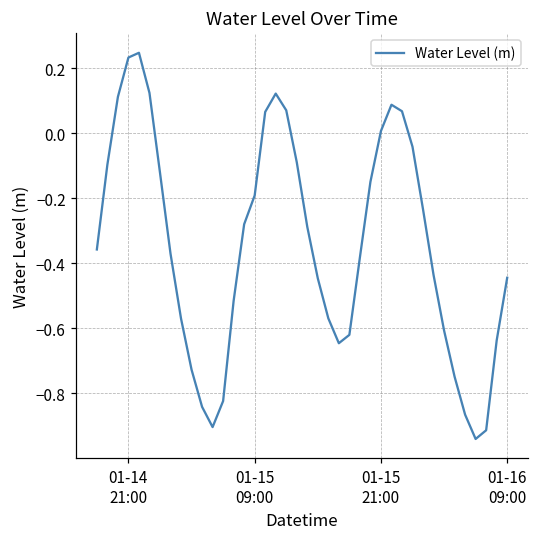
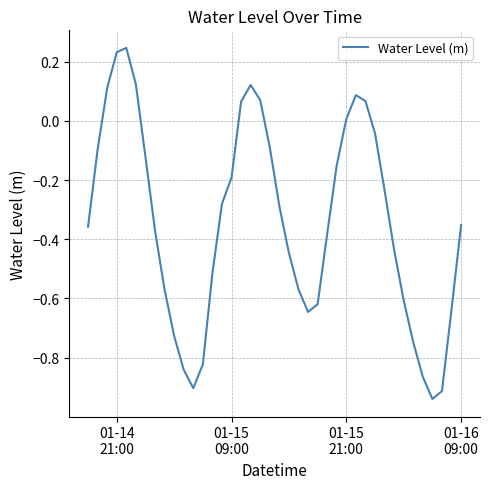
  {
    "01-14 21:00": 0.23,
    "01-15 09:00": -0.19,
    "01-15 21:00": 0.01,
-   "01-16 09:00": -0.44
+   "01-16 09:00": -0.35
  }
